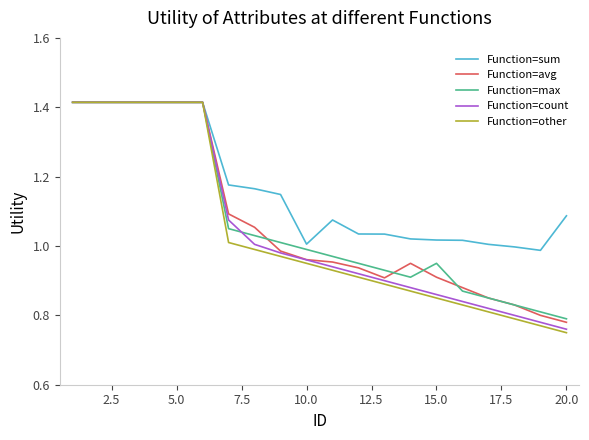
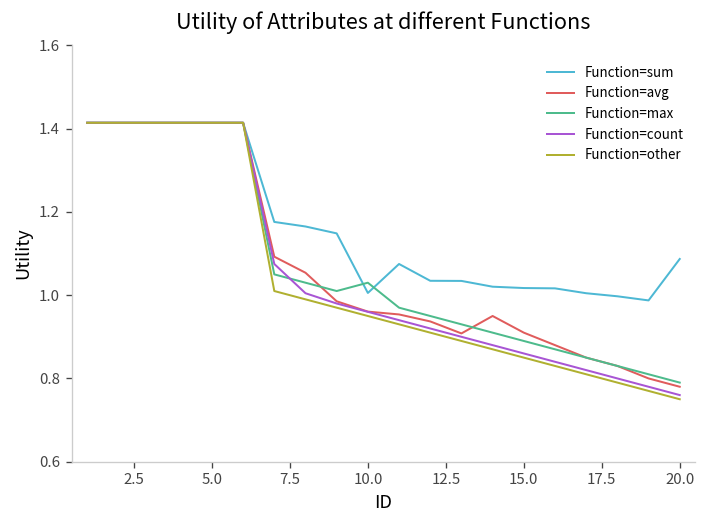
  {
    "Function=sum": {
      "10.0": 1.01,
      "15.0": 1.02,
      "20.0": 1.09
    },
    "Function=avg": {
      "15.0": 0.91,
      "20.0": 0.78
    },
    "Function=max": {
-     "10.0": 0.99,
-     "15.0": 0.95,
+     "10.0": 1.03,
+     "15.0": 0.89,
      "20.0": 0.79
    },
    "Function=count": {
      "15.0": 0.86,
      "20.0": 0.76
    },
    "Function=other": {
      "10.0": 0.95,
      "15.0": 0.85,
      "20.0": 0.75
    }
  }
